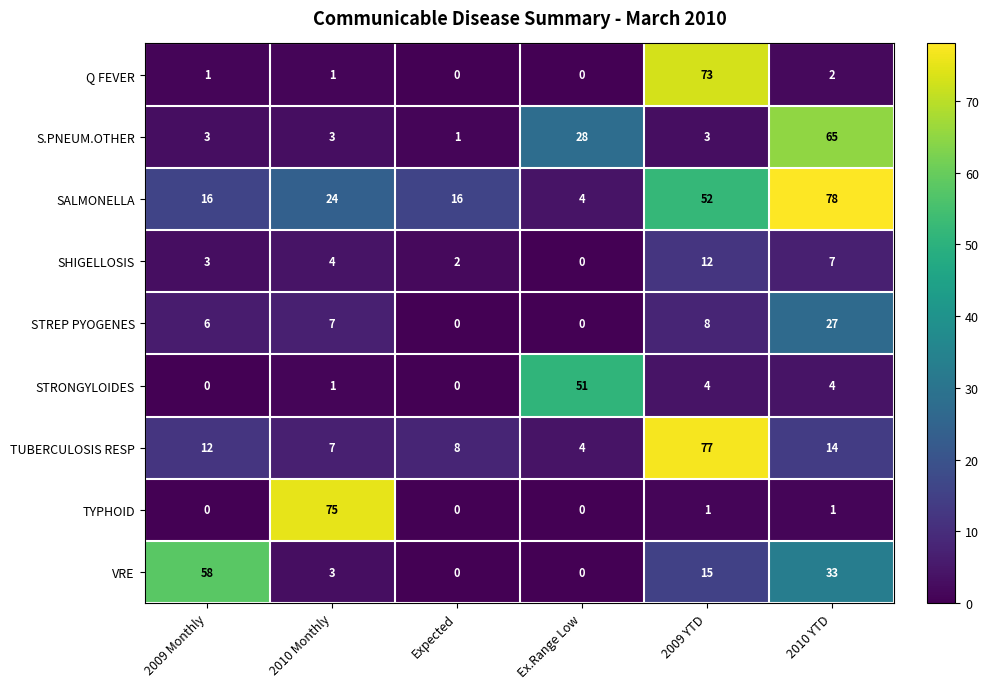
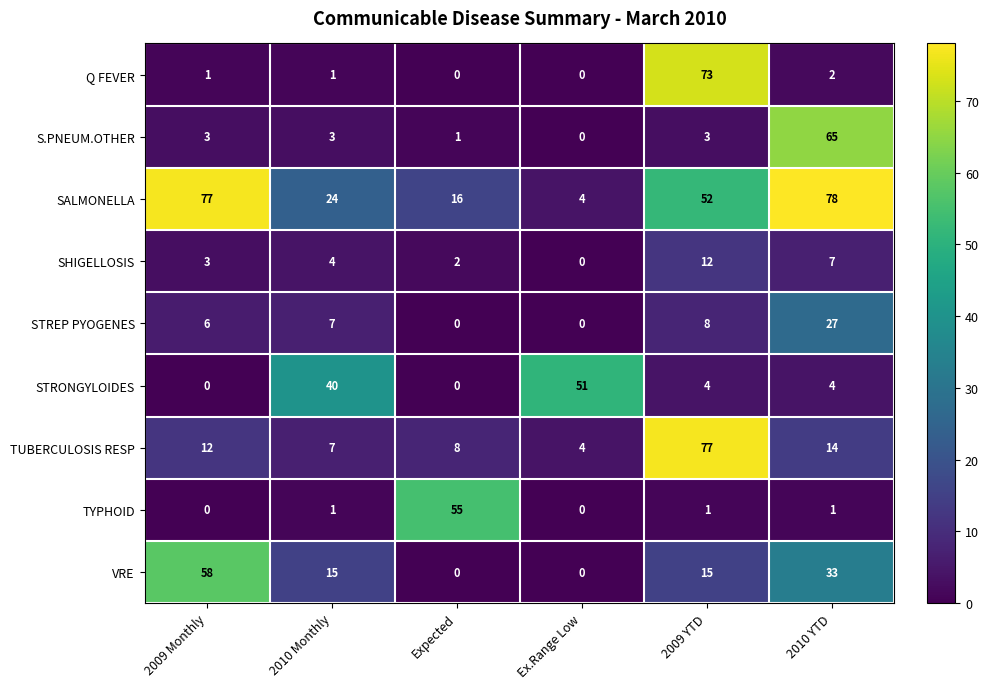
  {
    "Q FEVER": {
      "2009 Monthly": 1,
      "2010 Monthly": 1,
      "Expected": 0,
      "Ex.Range Low": 0,
      "2009 YTD": 73,
      "2010 YTD": 2
    },
    "S.PNEUM.OTHER": {
      "2009 Monthly": 3,
      "2010 Monthly": 3,
      "Expected": 1,
-     "Ex.Range Low": 28,
+     "Ex.Range Low": 0,
      "2009 YTD": 3,
      "2010 YTD": 65
    },
    "SALMONELLA": {
-     "2009 Monthly": 16,
+     "2009 Monthly": 77,
      "2010 Monthly": 24,
      "Expected": 16,
      "Ex.Range Low": 4,
      "2009 YTD": 52,
      "2010 YTD": 78
    },
    "SHIGELLOSIS": {
      "2009 Monthly": 3,
      "2010 Monthly": 4,
      "Expected": 2,
      "Ex.Range Low": 0,
      "2009 YTD": 12,
      "2010 YTD": 7
    },
    "STREP PYOGENES": {
      "2009 Monthly": 6,
      "2010 Monthly": 7,
      "Expected": 0,
      "Ex.Range Low": 0,
      "2009 YTD": 8,
      "2010 YTD": 27
    },
    "STRONGYLOIDES": {
      "2009 Monthly": 0,
-     "2010 Monthly": 1,
+     "2010 Monthly": 40,
      "Expected": 0,
      "Ex.Range Low": 51,
      "2009 YTD": 4,
      "2010 YTD": 4
    },
    "TUBERCULOSIS RESP": {
      "2009 Monthly": 12,
      "2010 Monthly": 7,
      "Expected": 8,
      "Ex.Range Low": 4,
      "2009 YTD": 77,
      "2010 YTD": 14
    },
    "TYPHOID": {
      "2009 Monthly": 0,
-     "2010 Monthly": 75,
-     "Expected": 0,
+     "2010 Monthly": 1,
+     "Expected": 55,
      "Ex.Range Low": 0,
      "2009 YTD": 1,
      "2010 YTD": 1
    },
    "VRE": {
      "2009 Monthly": 58,
-     "2010 Monthly": 3,
+     "2010 Monthly": 15,
      "Expected": 0,
      "Ex.Range Low": 0,
      "2009 YTD": 15,
      "2010 YTD": 33
    }
  }
